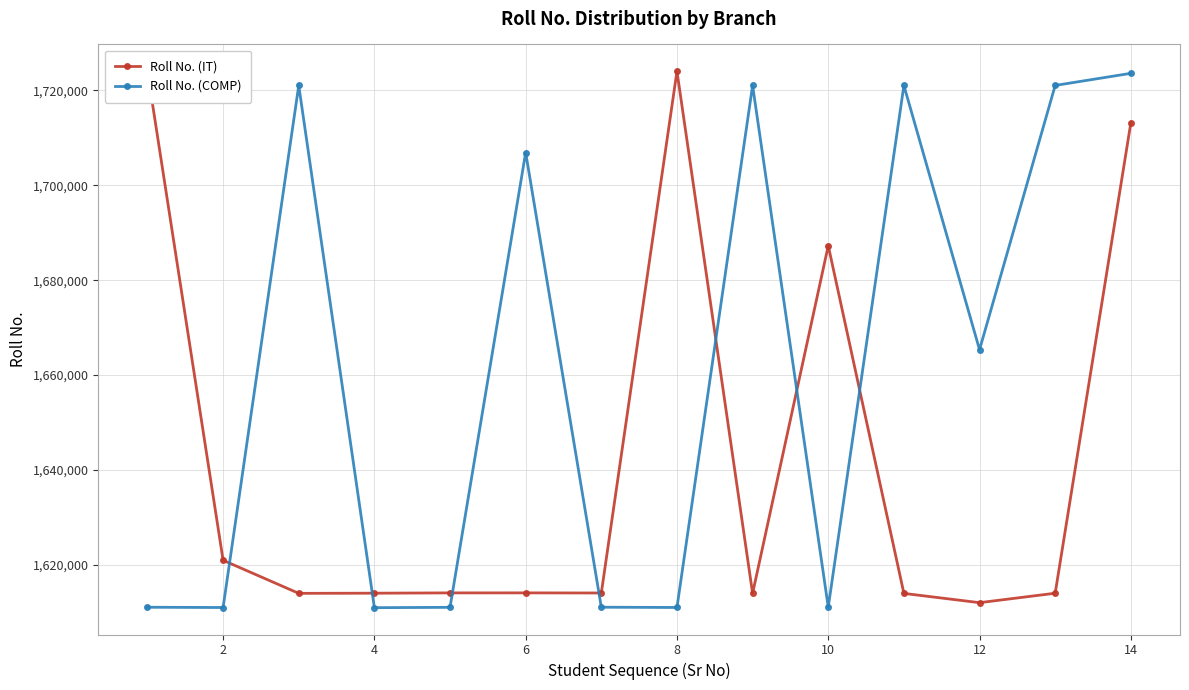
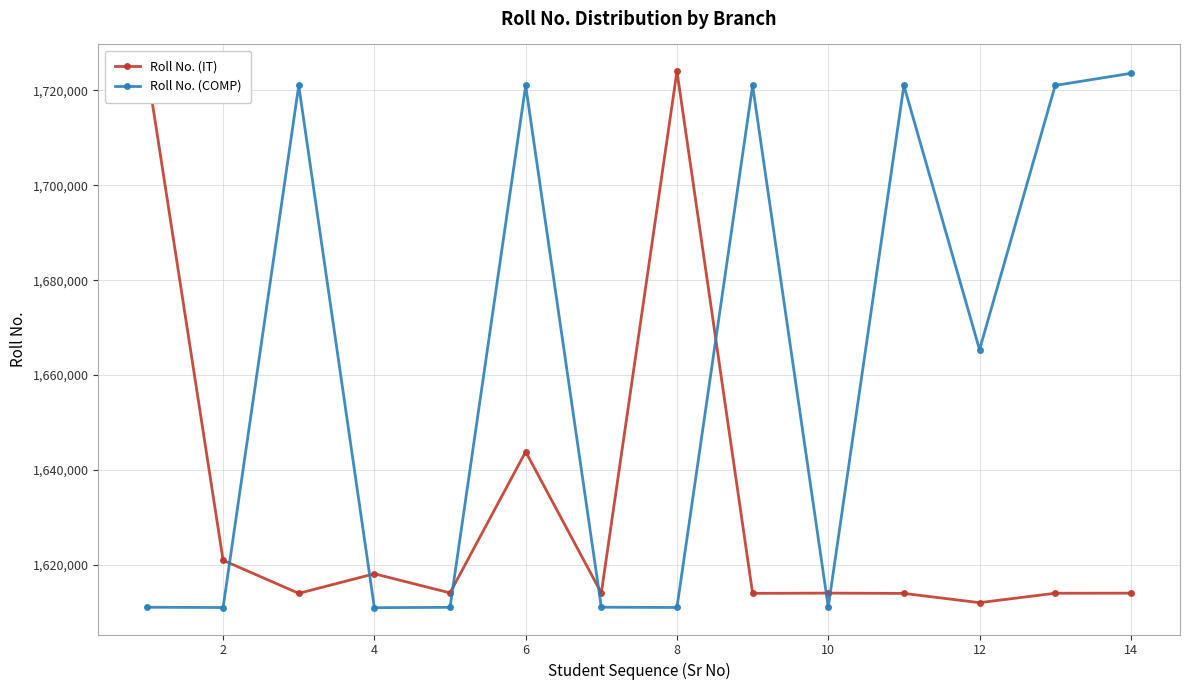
  {
    "Roll No. (IT)": {
      "2": "1,621,000",
-     "4": "1,614,000",
-     "6": "1,614,000",
+     "4": "1,618,000",
+     "6": "1,644,000",
      "8": "1,724,000",
-     "10": "1,687,000",
+     "10": "1,614,000",
      "12": "1,612,000",
-     "14": "1,713,000"
+     "14": "1,614,000"
    },
    "Roll No. (COMP)": {
      "2": "1,611,000",
      "4": "1,611,000",
-     "6": "1,707,000",
+     "6": "1,721,000",
      "8": "1,611,000",
      "10": "1,611,000",
      "12": "1,665,000",
      "14": "1,724,000"
    }
  }
